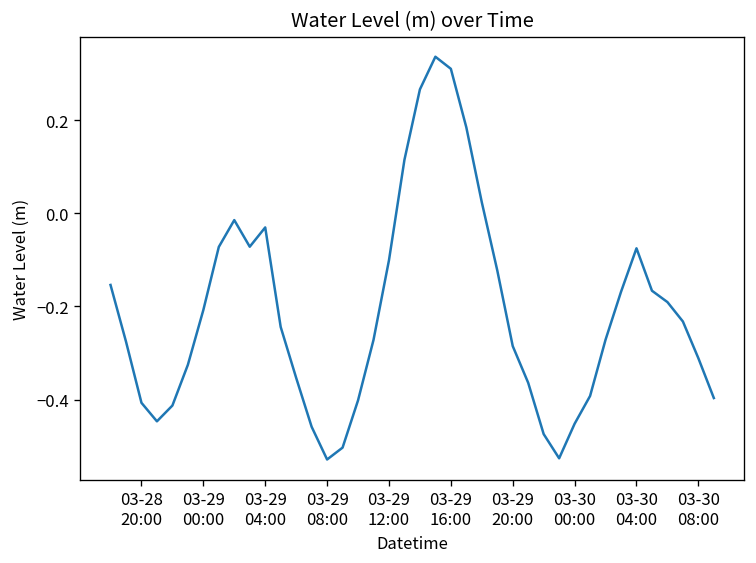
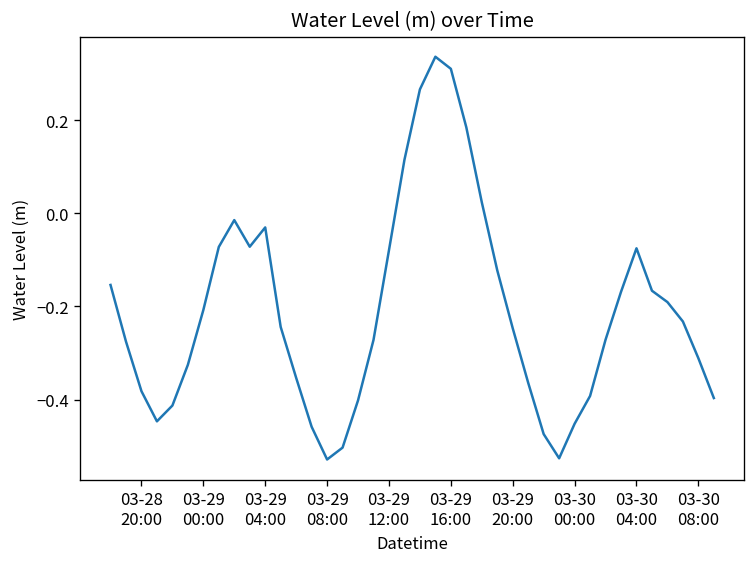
  {
-   "03-28 20:00": -0.41,
+   "03-28 20:00": -0.38,
    "03-29 00:00": -0.21,
    "03-29 04:00": -0.03,
    "03-29 08:00": -0.53,
-   "03-29 12:00": -0.10,
+   "03-29 12:00": -0.08,
    "03-29 16:00": 0.31,
-   "03-29 20:00": -0.29,
+   "03-29 20:00": -0.25,
    "03-30 00:00": -0.45,
    "03-30 04:00": -0.08,
    "03-30 08:00": -0.31
  }
